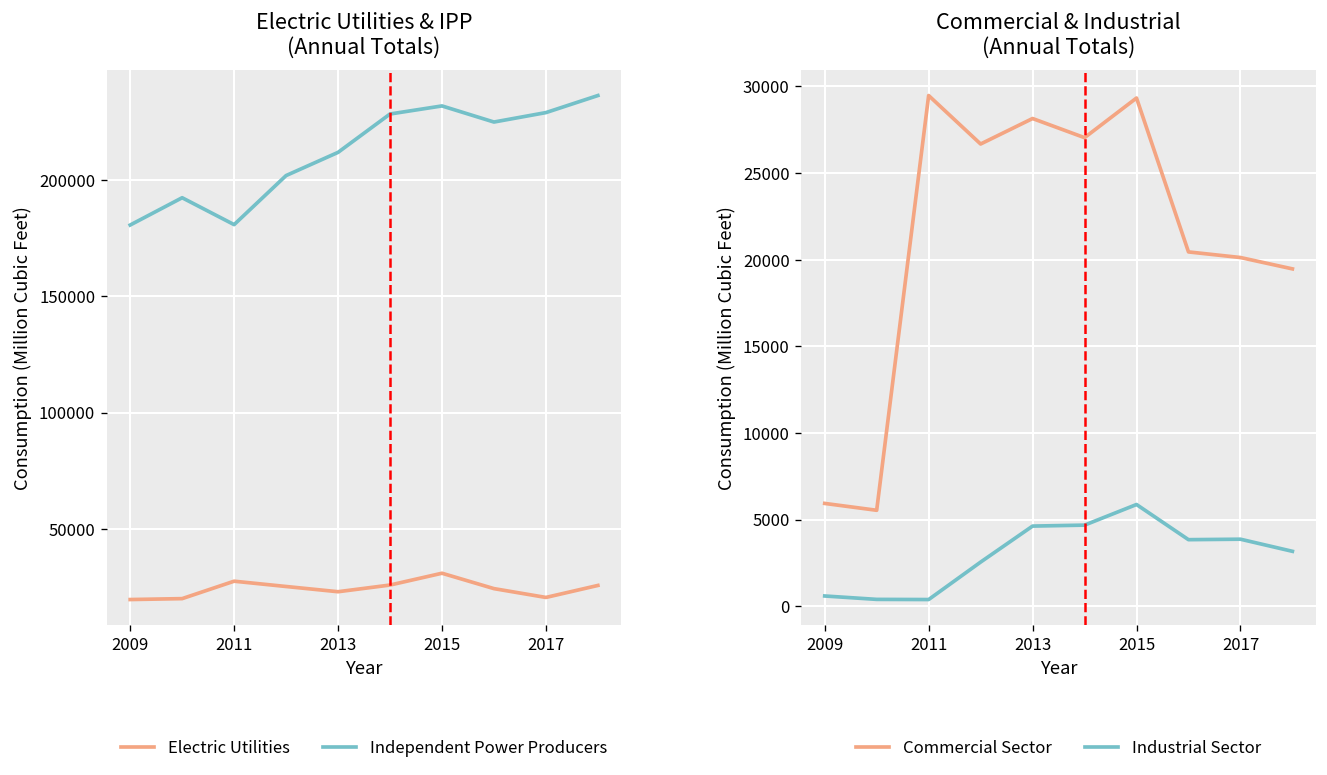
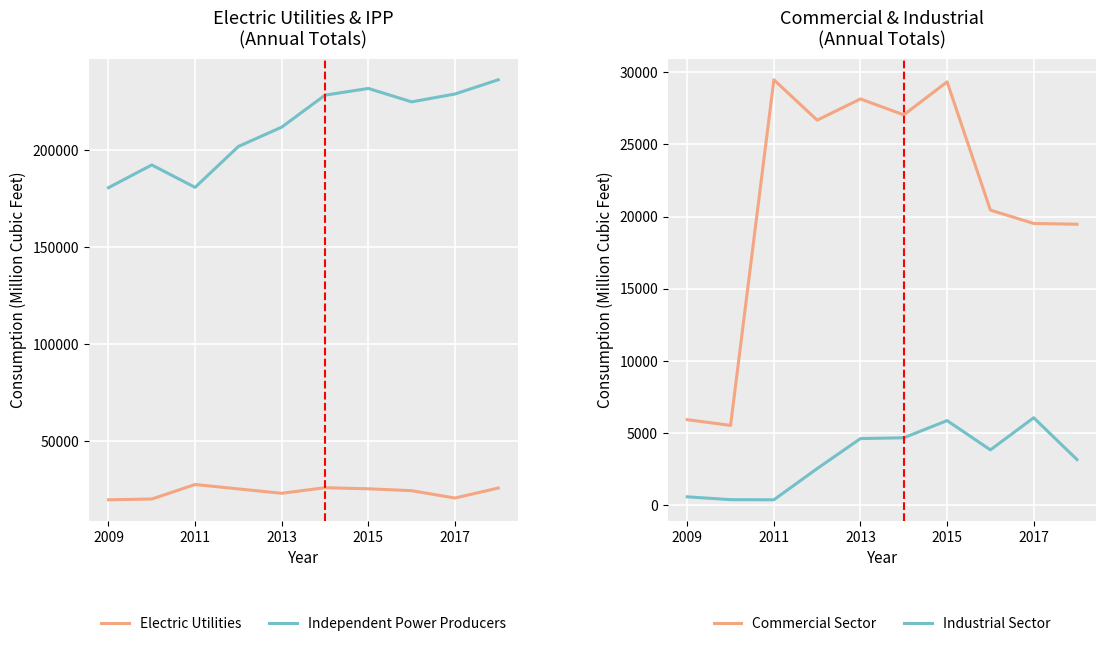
  {
    "Electric Utilities & IPP (Annual Totals)": {
      "Electric Utilities": {
        "2009": 20000,
        "2011": 27000,
        "2013": 23000,
-       "2015": 31000,
+       "2015": 25000,
        "2017": 20000
      },
      "Independent Power Producers": {
        "2009": 181000,
        "2011": 181000,
        "2013": 212000,
        "2015": 232000,
        "2017": 229000
      }
    },
    "Commercial & Industrial (Annual Totals)": {
      "Commercial Sector": {
        "2009": 5900,
        "2011": 29500,
        "2013": 28100,
        "2015": 29300,
-       "2017": 20100
+       "2017": 19500
      },
      "Industrial Sector": {
        "2009": 600,
        "2011": 400,
        "2013": 4600,
        "2015": 5900,
-       "2017": 3900
+       "2017": 6100
      }
    }
  }
